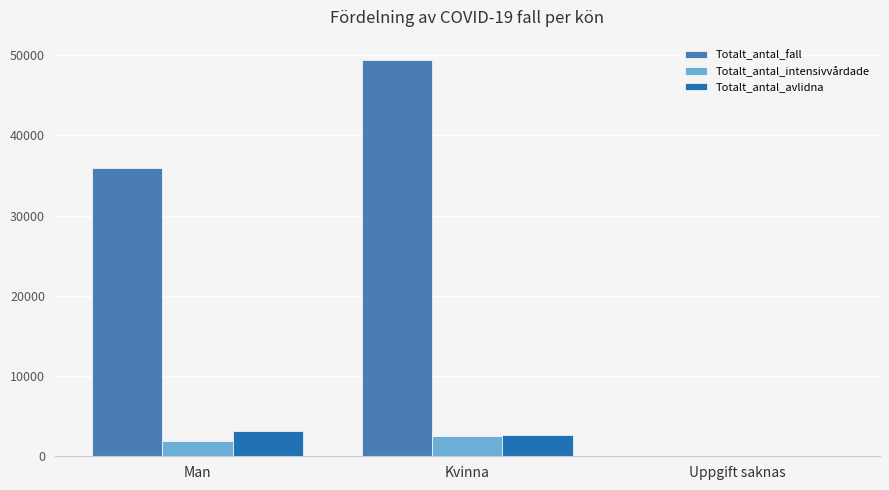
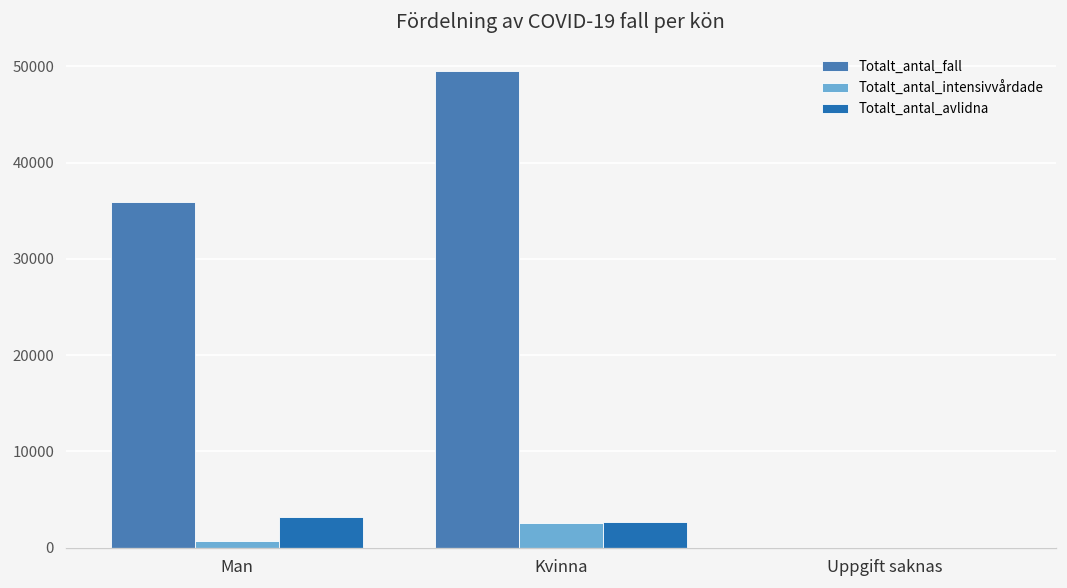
  {
    "Totalt_antal_intensivvårdade": {
-     "Man": 2000,
+     "Man": 1000,
      "Kvinna": 3000,
      "Uppgift saknas": 0
    }
  }
